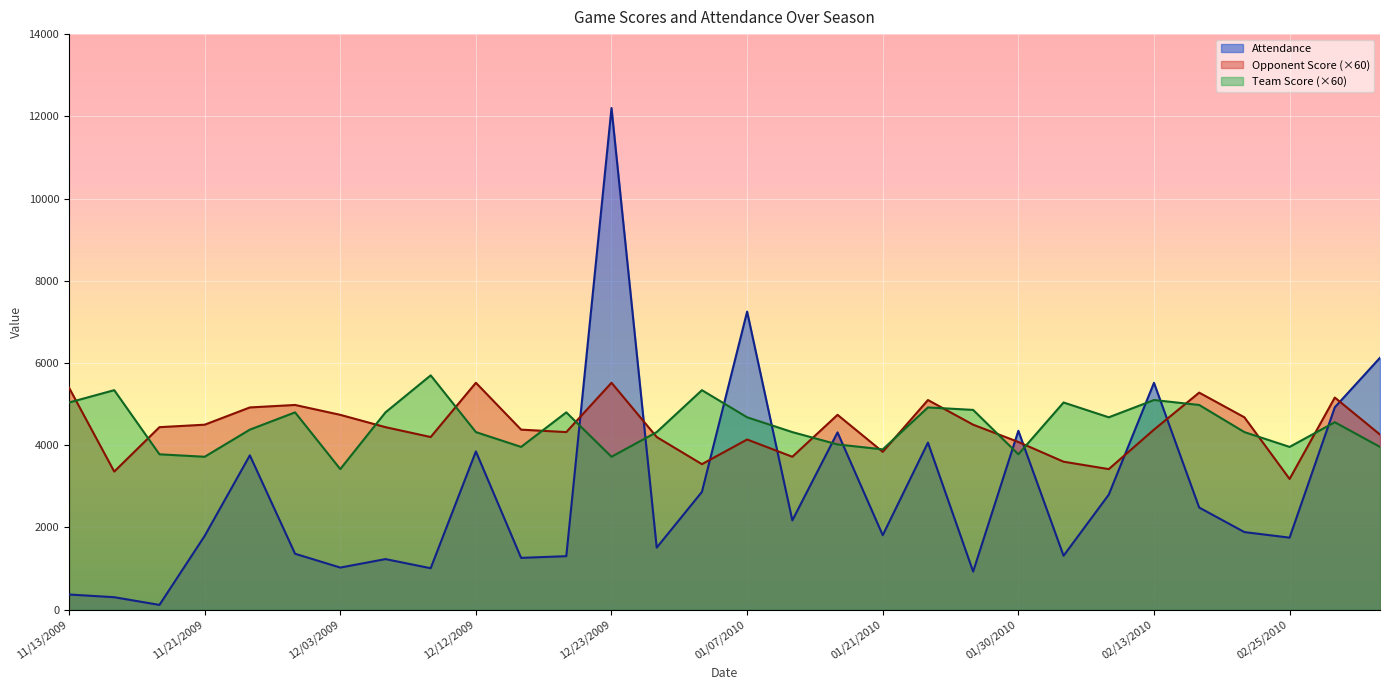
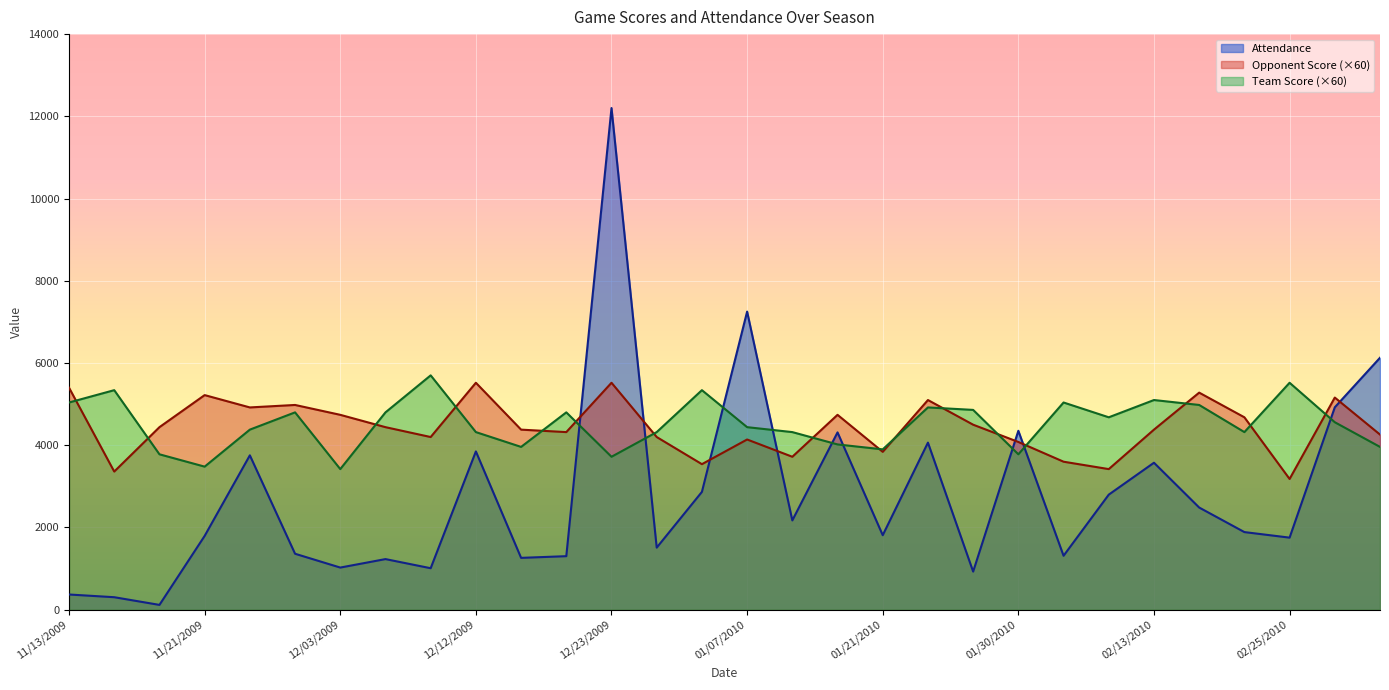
  {
    "Attendance": {
      "11/13/2009": 400,
      "11/21/2009": 1800,
      "12/03/2009": 1000,
      "12/12/2009": 3900,
      "12/23/2009": 12200,
      "01/07/2010": 7300,
      "01/21/2010": 1800,
      "01/30/2010": 4400,
-     "02/13/2010": 5500,
+     "02/13/2010": 3600,
      "02/25/2010": 1800
    },
    "Opponent Score (×60)": {
      "11/13/2009": 5400,
-     "11/21/2009": 4500,
+     "11/21/2009": 5200,
      "12/03/2009": 4700,
      "12/12/2009": 5500,
      "12/23/2009": 5500,
      "01/07/2010": 4100,
      "01/30/2010": 4100,
      "02/13/2010": 4400,
      "02/25/2010": 3200
    },
    "Team Score (×60)": {
      "11/13/2009": 5000,
-     "11/21/2009": 3700,
+     "11/21/2009": 3500,
      "12/03/2009": 3400,
      "12/12/2009": 4300,
      "12/23/2009": 3700,
-     "01/07/2010": 4700,
+     "01/07/2010": 4400,
      "01/30/2010": 3800,
      "02/13/2010": 5100,
-     "02/25/2010": 4000
+     "02/25/2010": 5500
    }
  }
